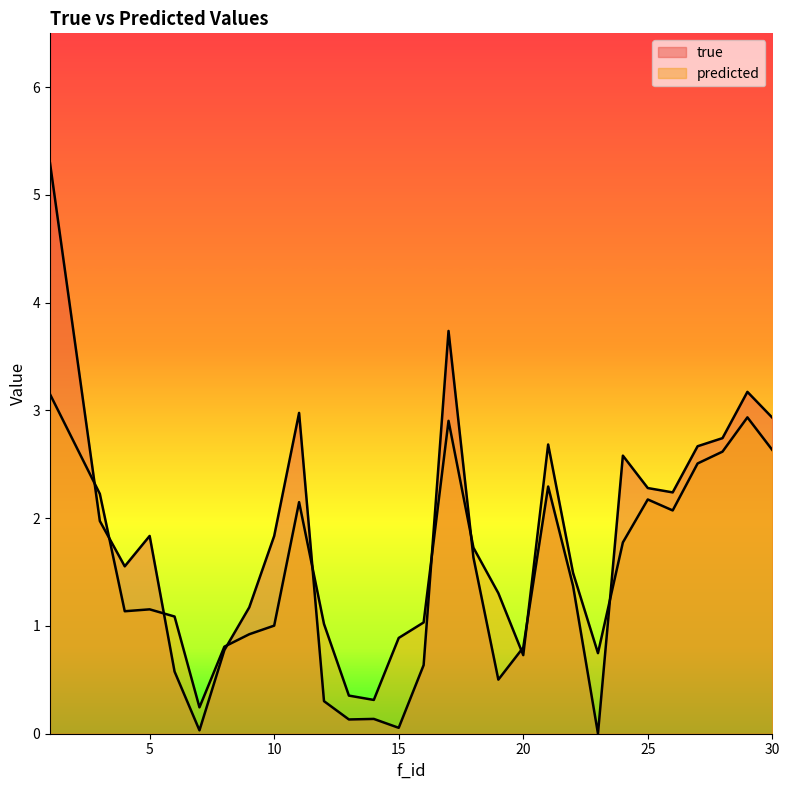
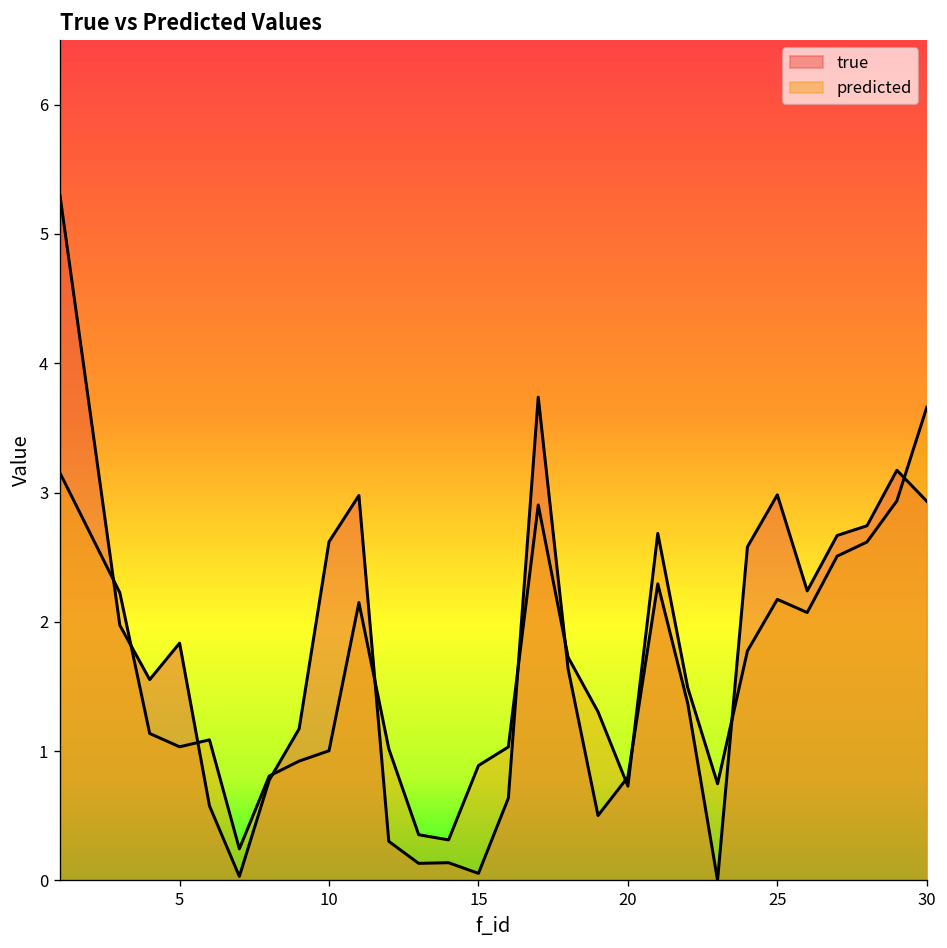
  {
    "true": {
      "5": 1.84,
-     "10": 1.84,
+     "10": 2.62,
      "15": 0.05,
      "20": 0.80,
-     "25": 2.28,
+     "25": 2.98,
      "30": 2.93
    },
    "predicted": {
-     "5": 1.15,
+     "5": 1.03,
      "10": 1.00,
      "15": 0.89,
      "20": 0.73,
      "25": 2.17,
-     "30": 2.63
+     "30": 3.66
    }
  }
